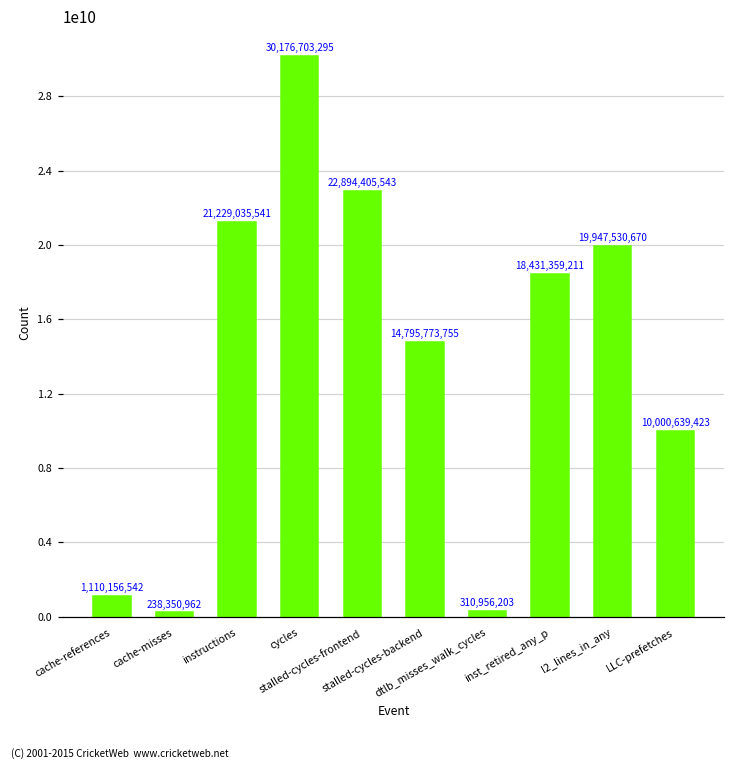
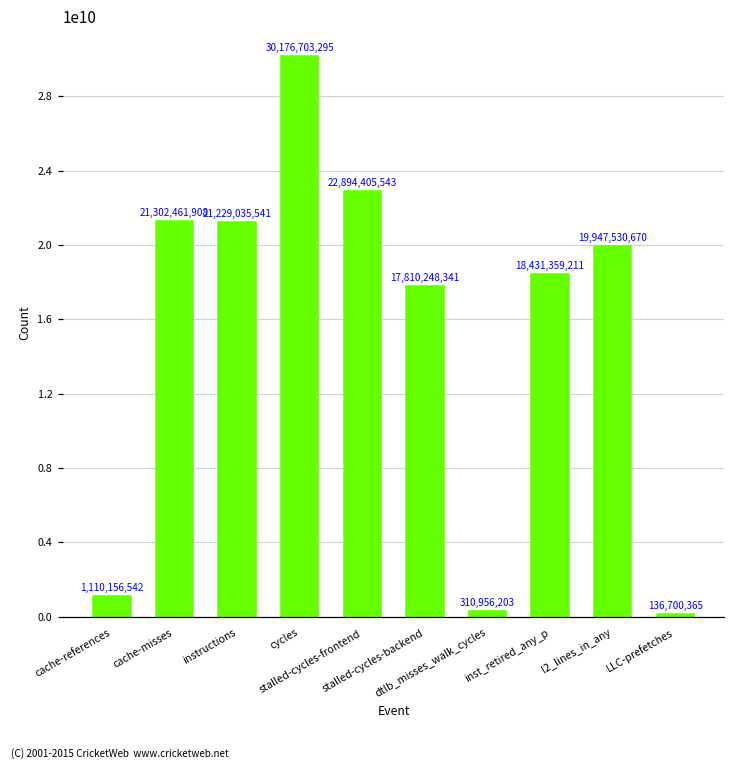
  {
    "cache-references": "1,110,156,542",
-   "cache-misses": "238,350,962",
+   "cache-misses": "21,302,461,908",
    "instructions": "21,229,035,541",
    "cycles": "30,176,703,295",
    "stalled-cycles-frontend": "22,894,405,543",
-   "stalled-cycles-backend": "14,795,773,755",
+   "stalled-cycles-backend": "17,810,248,341",
    "dtlb_misses_walk_cycles": "310,956,203",
    "inst_retired_any_p": "18,431,359,211",
    "l2_lines_in_any": "19,947,530,670",
-   "LLC-prefetches": "10,000,639,423"
+   "LLC-prefetches": "136,700,365"
  }
